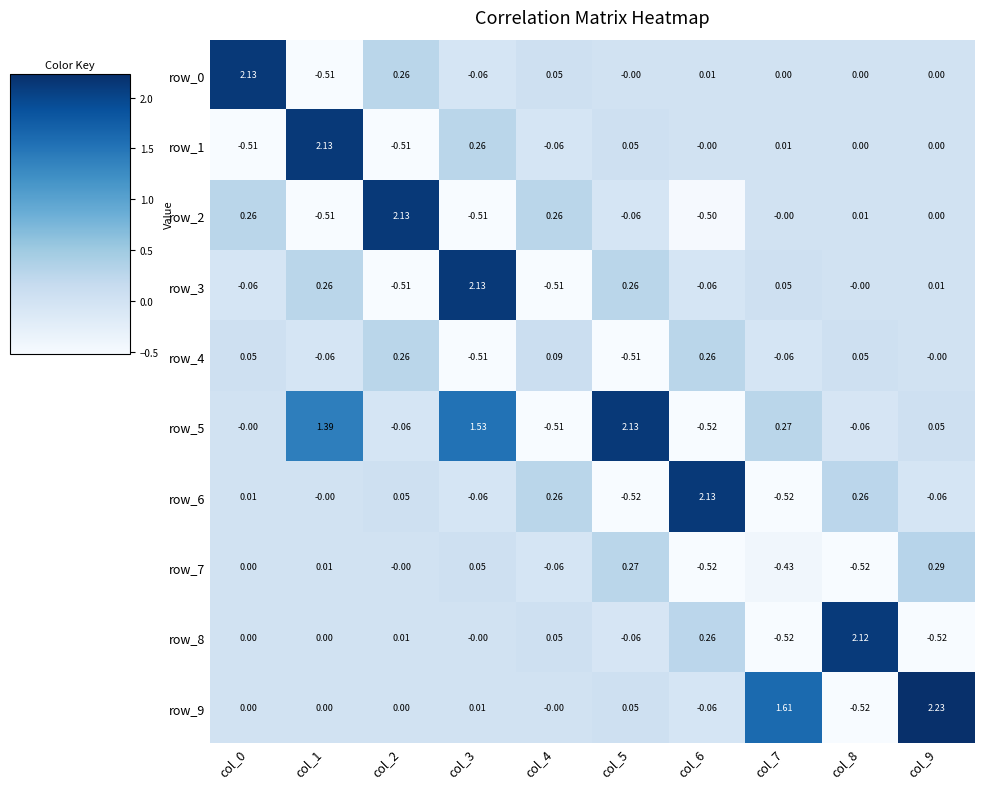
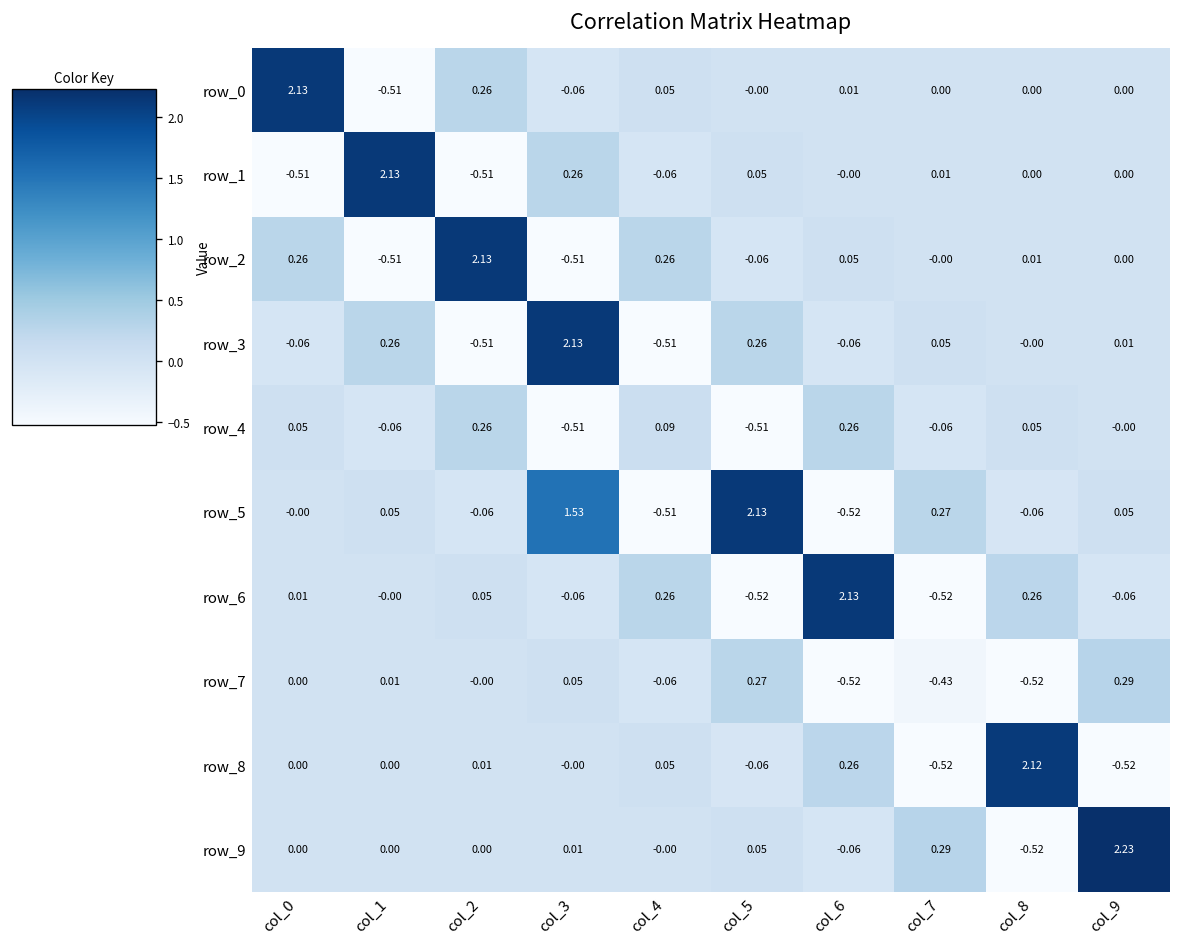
  {
    "row_0": {
      "col_0": 2.13,
      "col_1": -0.51,
      "col_2": 0.26,
      "col_3": -0.06,
      "col_4": 0.05,
      "col_5": -0.00,
      "col_6": 0.01,
      "col_7": 0.00,
      "col_8": 0.00,
      "col_9": 0.00
    },
    "row_1": {
      "col_0": -0.51,
      "col_1": 2.13,
      "col_2": -0.51,
      "col_3": 0.26,
      "col_4": -0.06,
      "col_5": 0.05,
      "col_6": -0.00,
      "col_7": 0.01,
      "col_8": 0.00,
      "col_9": 0.00
    },
    "row_2": {
      "col_0": 0.26,
      "col_1": -0.51,
      "col_2": 2.13,
      "col_3": -0.51,
      "col_4": 0.26,
      "col_5": -0.06,
-     "col_6": -0.50,
+     "col_6": 0.05,
      "col_7": -0.00,
      "col_8": 0.01,
      "col_9": 0.00
    },
    "row_3": {
      "col_0": -0.06,
      "col_1": 0.26,
      "col_2": -0.51,
      "col_3": 2.13,
      "col_4": -0.51,
      "col_5": 0.26,
      "col_6": -0.06,
      "col_7": 0.05,
      "col_8": -0.00,
      "col_9": 0.01
    },
    "row_4": {
      "col_0": 0.05,
      "col_1": -0.06,
      "col_2": 0.26,
      "col_3": -0.51,
      "col_4": 0.09,
      "col_5": -0.51,
      "col_6": 0.26,
      "col_7": -0.06,
      "col_8": 0.05,
      "col_9": -0.00
    },
    "row_5": {
      "col_0": -0.00,
-     "col_1": 1.39,
+     "col_1": 0.05,
      "col_2": -0.06,
      "col_3": 1.53,
      "col_4": -0.51,
      "col_5": 2.13,
      "col_6": -0.52,
      "col_7": 0.27,
      "col_8": -0.06,
      "col_9": 0.05
    },
    "row_6": {
      "col_0": 0.01,
      "col_1": -0.00,
      "col_2": 0.05,
      "col_3": -0.06,
      "col_4": 0.26,
      "col_5": -0.52,
      "col_6": 2.13,
      "col_7": -0.52,
      "col_8": 0.26,
      "col_9": -0.06
    },
    "row_7": {
      "col_0": 0.00,
      "col_1": 0.01,
      "col_2": -0.00,
      "col_3": 0.05,
      "col_4": -0.06,
      "col_5": 0.27,
      "col_6": -0.52,
      "col_7": -0.43,
      "col_8": -0.52,
      "col_9": 0.29
    },
    "row_8": {
      "col_0": 0.00,
      "col_1": 0.00,
      "col_2": 0.01,
      "col_3": -0.00,
      "col_4": 0.05,
      "col_5": -0.06,
      "col_6": 0.26,
      "col_7": -0.52,
      "col_8": 2.12,
      "col_9": -0.52
    },
    "row_9": {
      "col_0": 0.00,
      "col_1": 0.00,
      "col_2": 0.00,
      "col_3": 0.01,
      "col_4": -0.00,
      "col_5": 0.05,
      "col_6": -0.06,
-     "col_7": 1.61,
+     "col_7": 0.29,
      "col_8": -0.52,
      "col_9": 2.23
    }
  }
